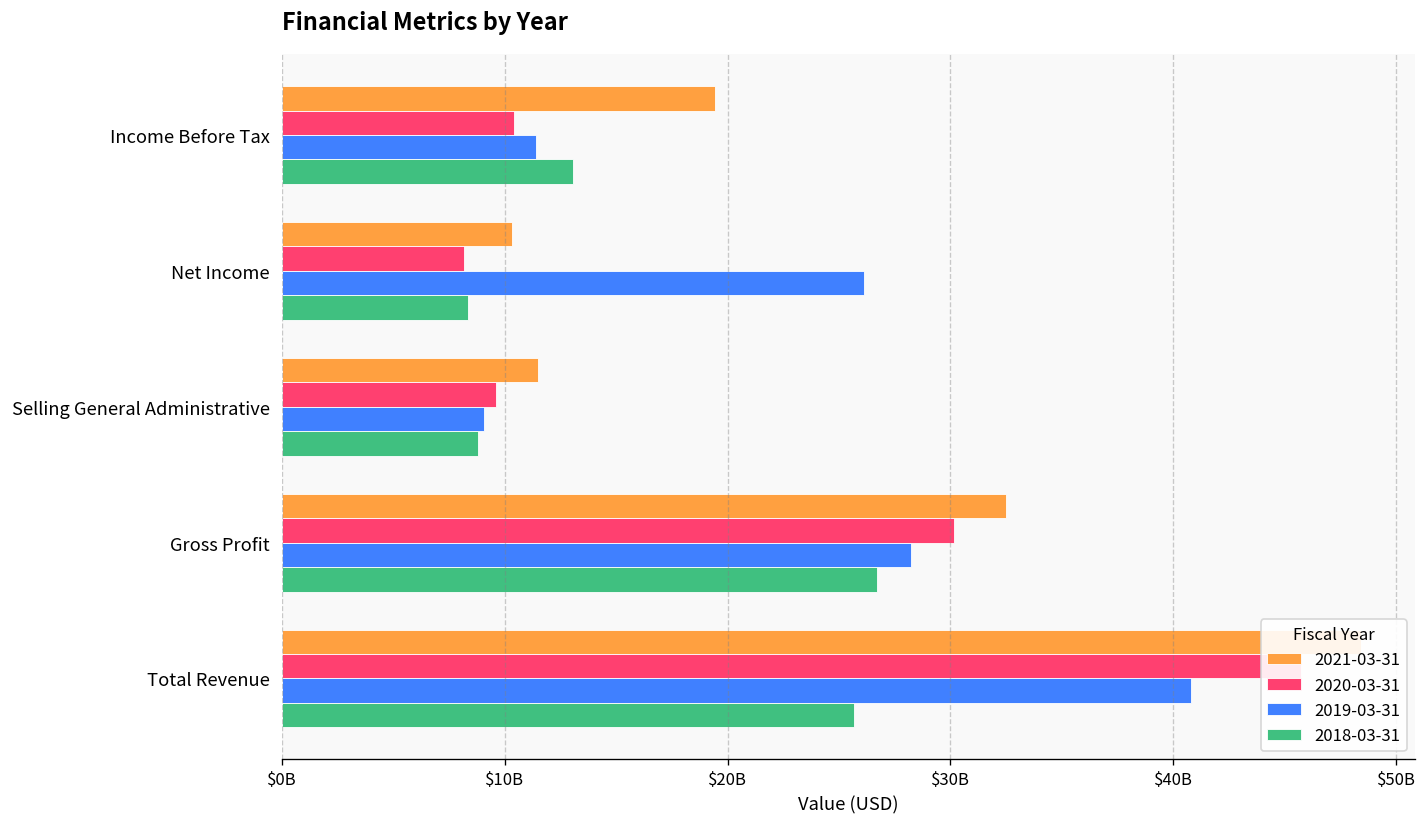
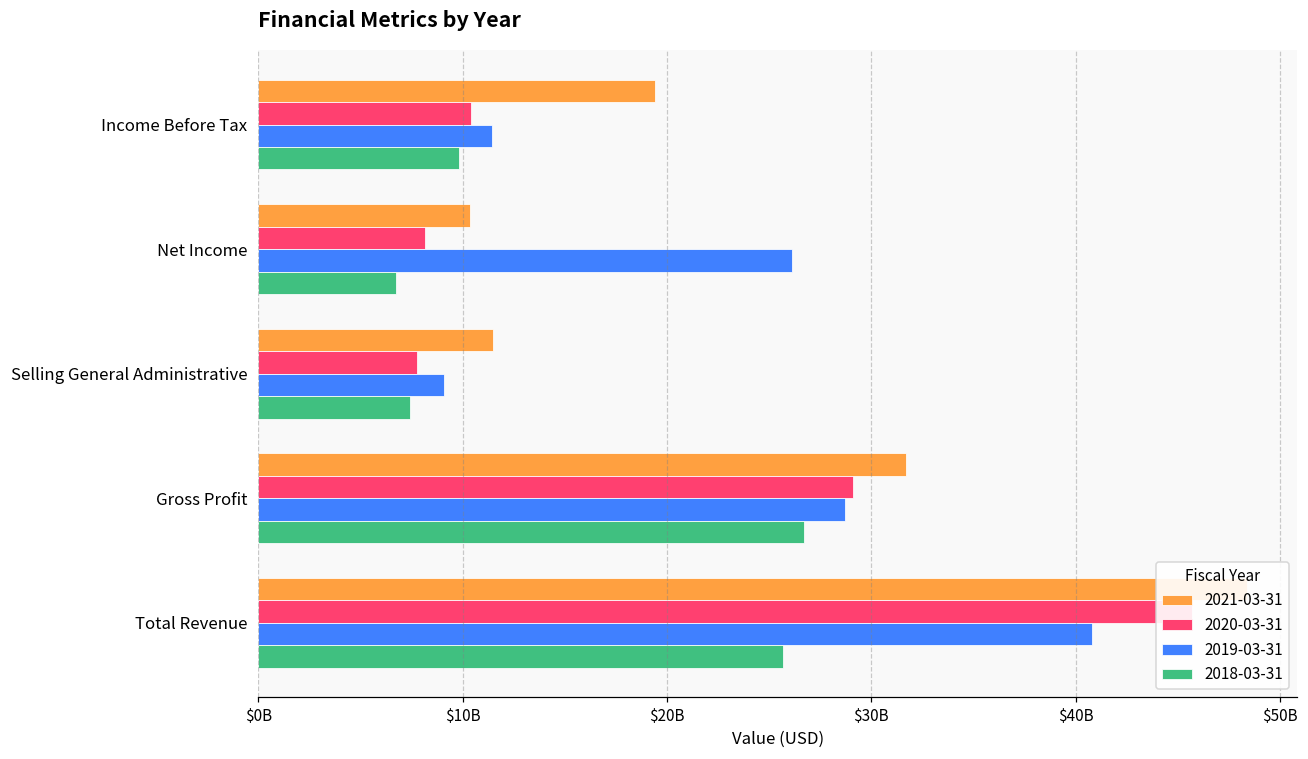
  {
    "2021-03-31": {
      "Income Before Tax": "$19400000000",
      "Net Income": "$10400000000",
      "Selling General Administrative": "$11500000000",
-     "Gross Profit": "$32500000000"
+     "Gross Profit": "$31700000000"
    },
    "2020-03-31": {
      "Income Before Tax": "$10400000000",
      "Net Income": "$8200000000",
-     "Selling General Administrative": "$9600000000",
-     "Gross Profit": "$30200000000"
+     "Selling General Administrative": "$7700000000",
+     "Gross Profit": "$29100000000"
    },
    "2019-03-31": {
      "Income Before Tax": "$11400000000",
      "Net Income": "$26100000000",
      "Selling General Administrative": "$9100000000",
-     "Gross Profit": "$28200000000",
+     "Gross Profit": "$28700000000",
      "Total Revenue": "$40800000000"
    },
    "2018-03-31": {
-     "Income Before Tax": "$13100000000",
-     "Net Income": "$8400000000",
-     "Selling General Administrative": "$8800000000",
+     "Income Before Tax": "$9800000000",
+     "Net Income": "$6700000000",
+     "Selling General Administrative": "$7400000000",
      "Gross Profit": "$26700000000",
      "Total Revenue": "$25700000000"
    }
  }
